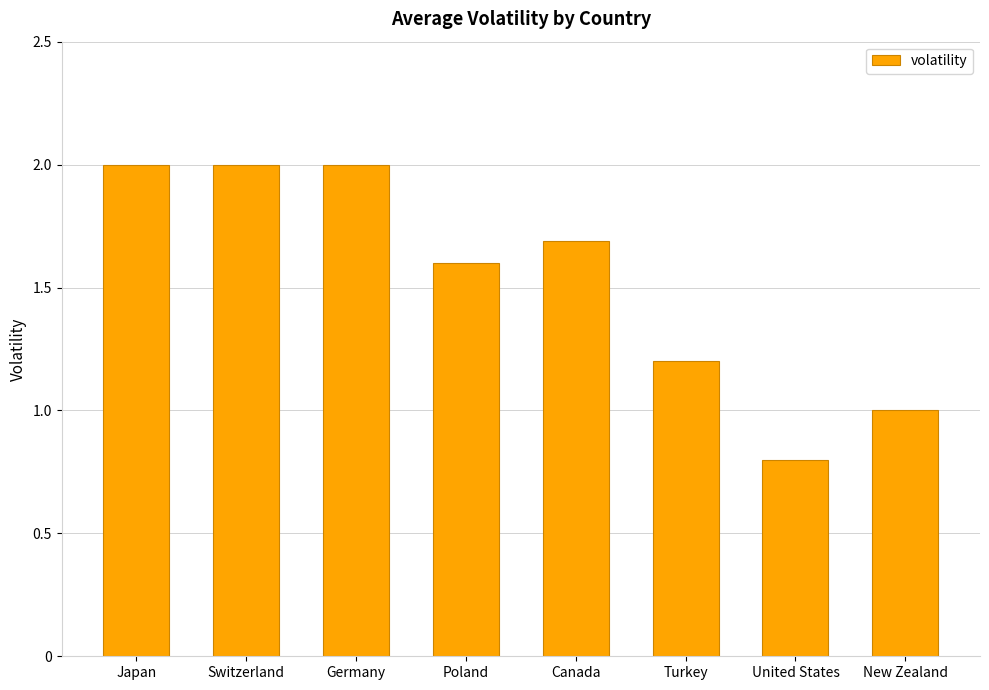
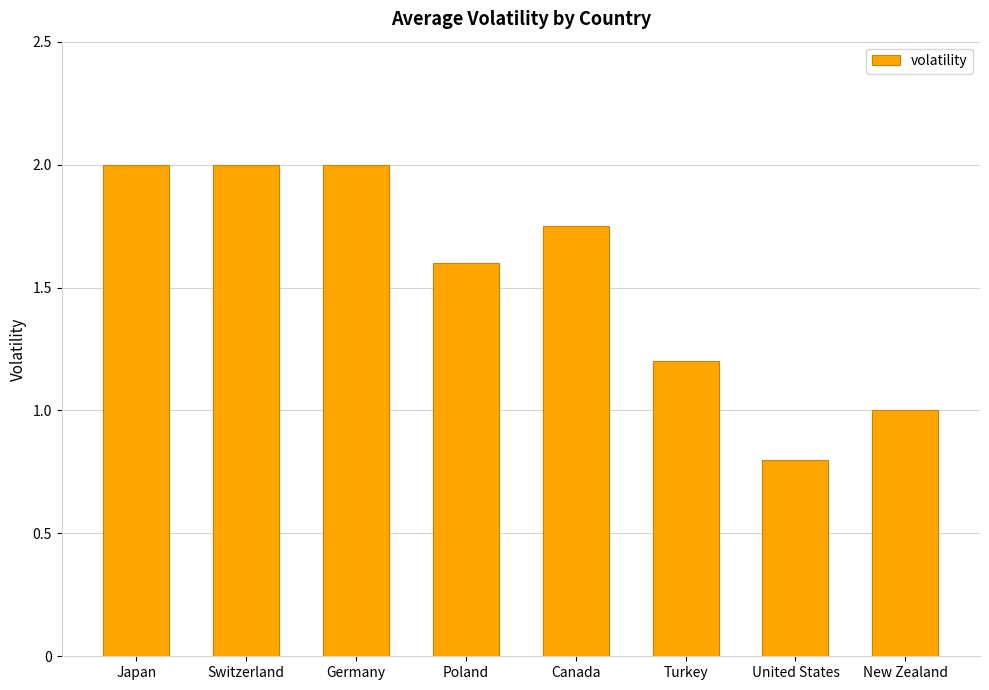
  {
    "Japan": 2.00,
    "Switzerland": 2.00,
    "Germany": 2.00,
    "Poland": 1.60,
-   "Canada": 1.69,
+   "Canada": 1.75,
    "Turkey": 1.20,
    "United States": 0.80,
    "New Zealand": 1.00
  }
